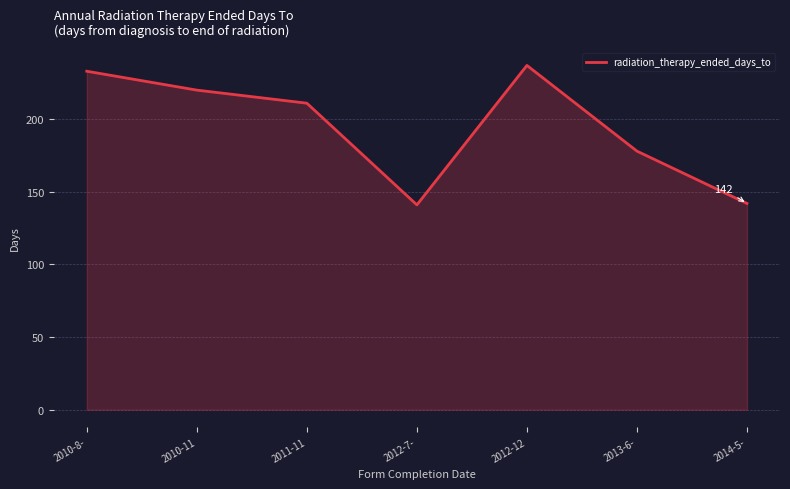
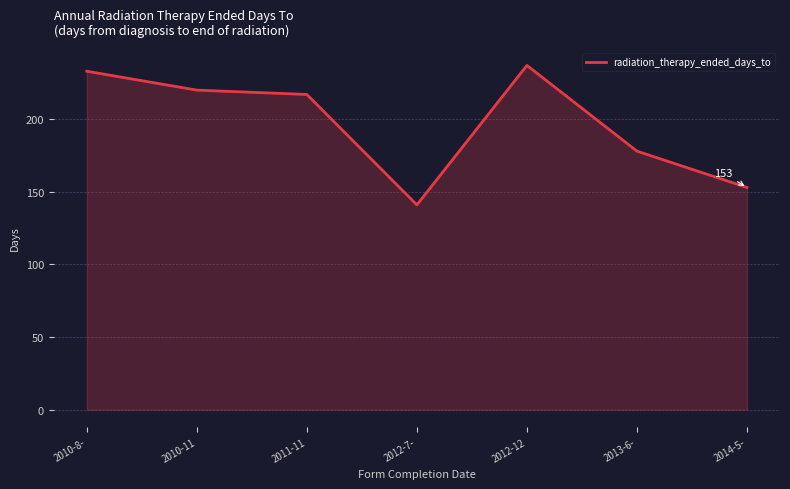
  {
-   "2011-11": 211,
-   "2014-5-": 142
+   "2011-11": 217,
+   "2014-5-": 153
  }
